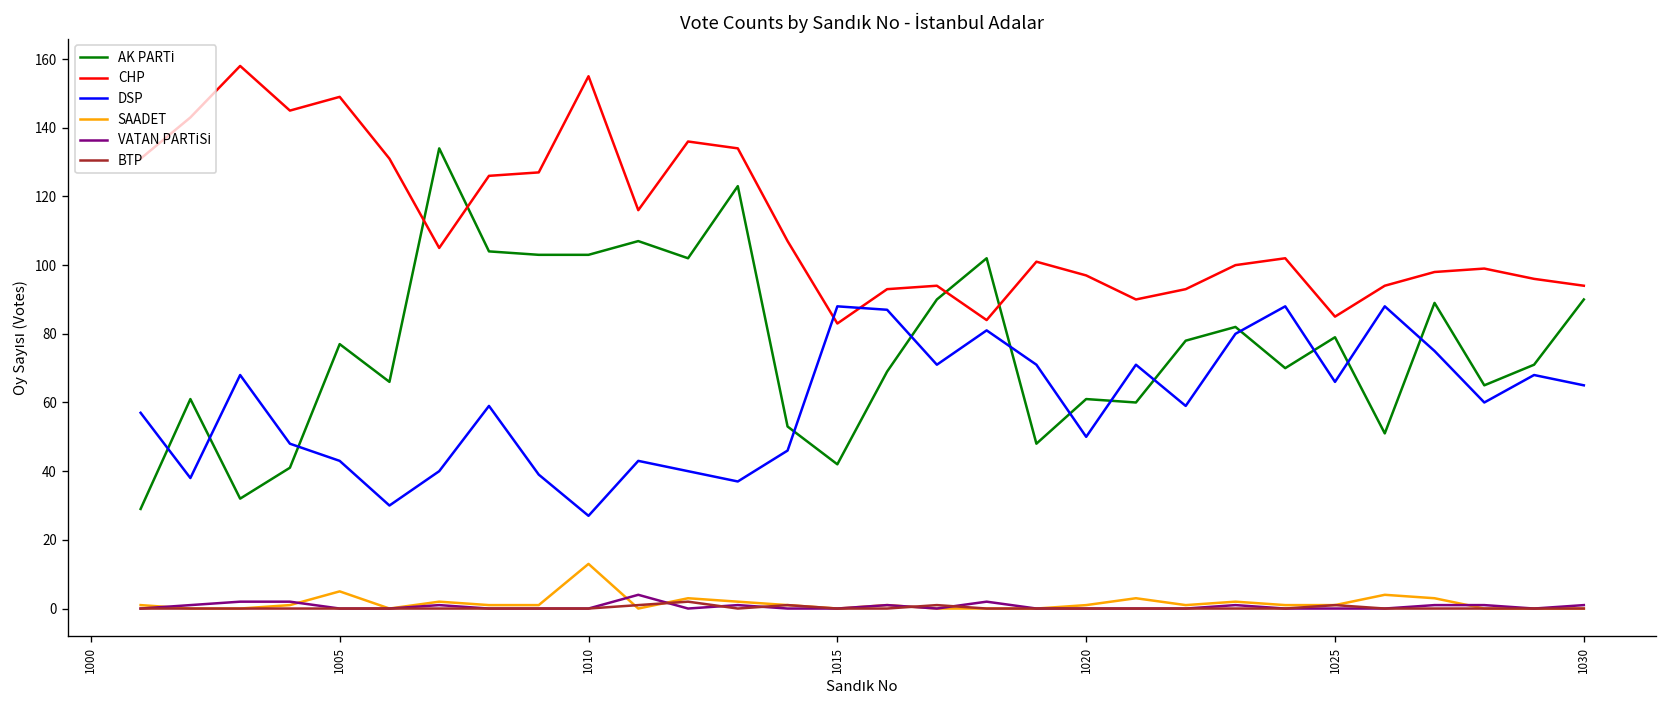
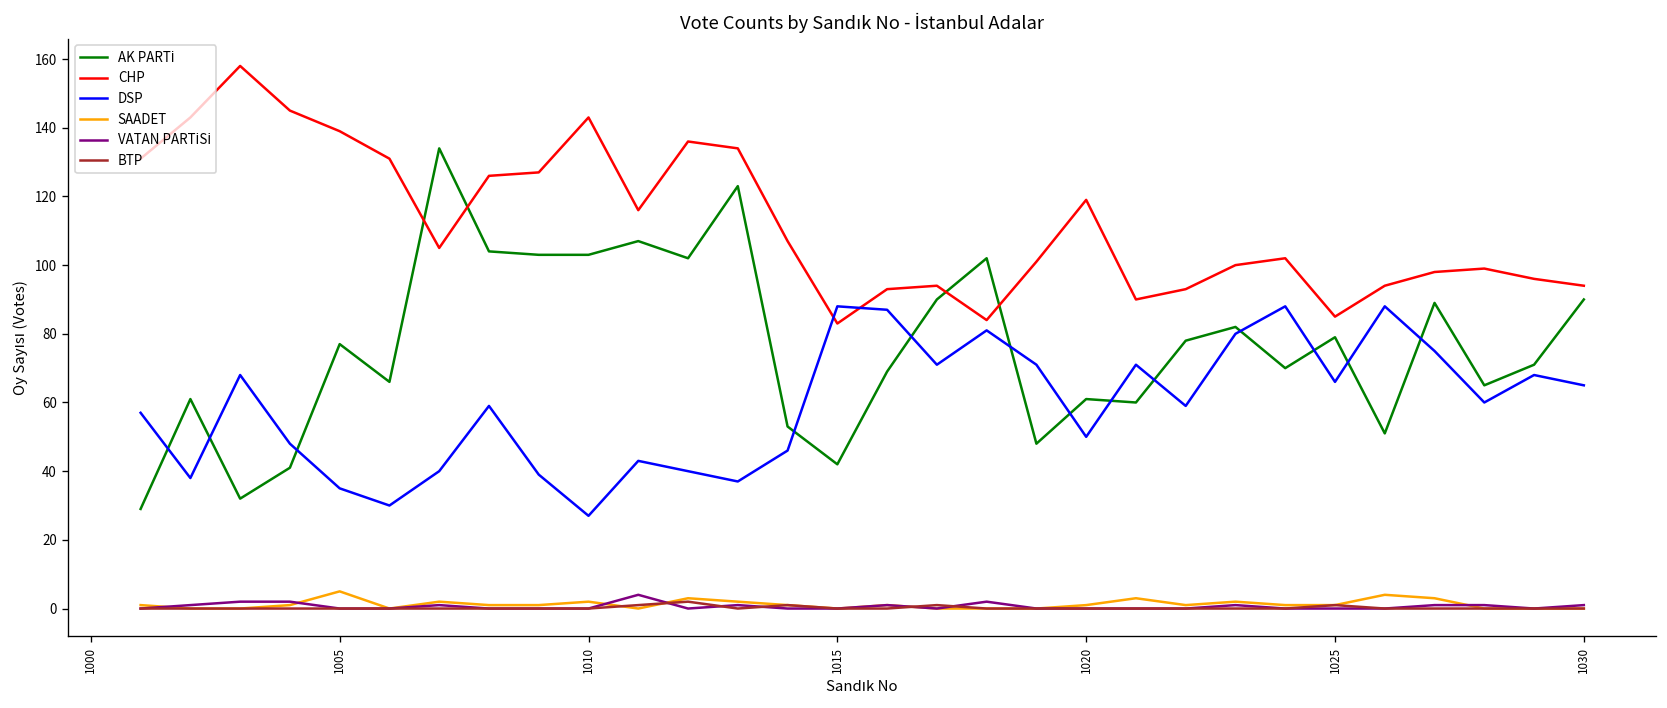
  {
    "AK PARTİ": {
      "1005": 77,
      "1010": 103,
      "1015": 42,
      "1020": 61,
      "1025": 79,
      "1030": 90
    },
    "CHP": {
-     "1005": 149,
-     "1010": 155,
+     "1005": 139,
+     "1010": 143,
      "1015": 83,
-     "1020": 97,
+     "1020": 119,
      "1025": 85,
      "1030": 94
    },
    "DSP": {
-     "1005": 43,
+     "1005": 35,
      "1010": 27,
      "1015": 88,
      "1020": 50,
      "1025": 66,
      "1030": 65
    },
    "SAADET": {
      "1005": 5,
-     "1010": 13,
+     "1010": 2,
      "1020": 1
    },
    "VATAN PARTİSİ": {
      "1025": 0,
      "1030": 1
    }
  }
